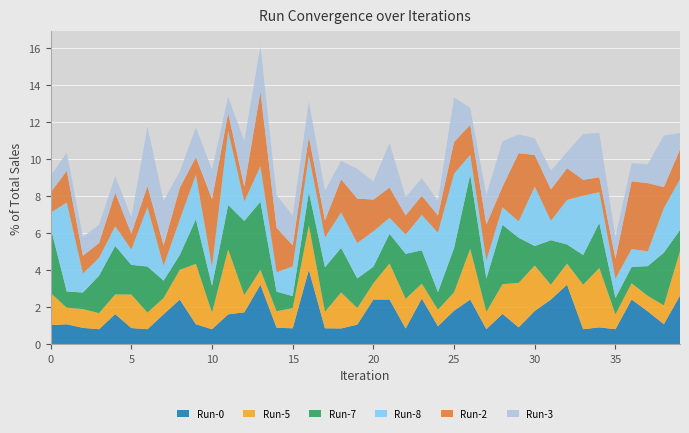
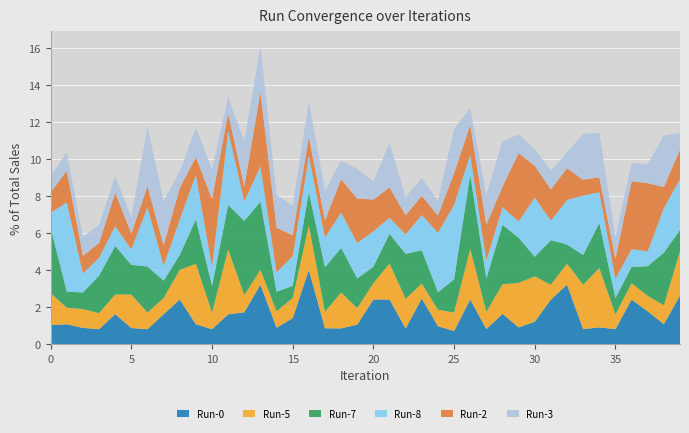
  {
    "Run-0": {
      "0": 1.0,
      "5": 0.9,
      "10": 0.8,
-     "15": 0.9,
+     "15": 1.4,
      "20": 2.4,
-     "25": 1.8,
-     "30": 1.8,
+     "25": 0.7,
+     "30": 1.2,
      "35": 0.8
    },
    "Run-7": {
      "0": 3.5,
      "5": 1.6,
      "10": 1.4,
      "15": 0.6,
      "20": 0.9,
-     "25": 2.4,
+     "25": 1.8,
      "30": 1.1,
      "35": 0.9
    }
  }
